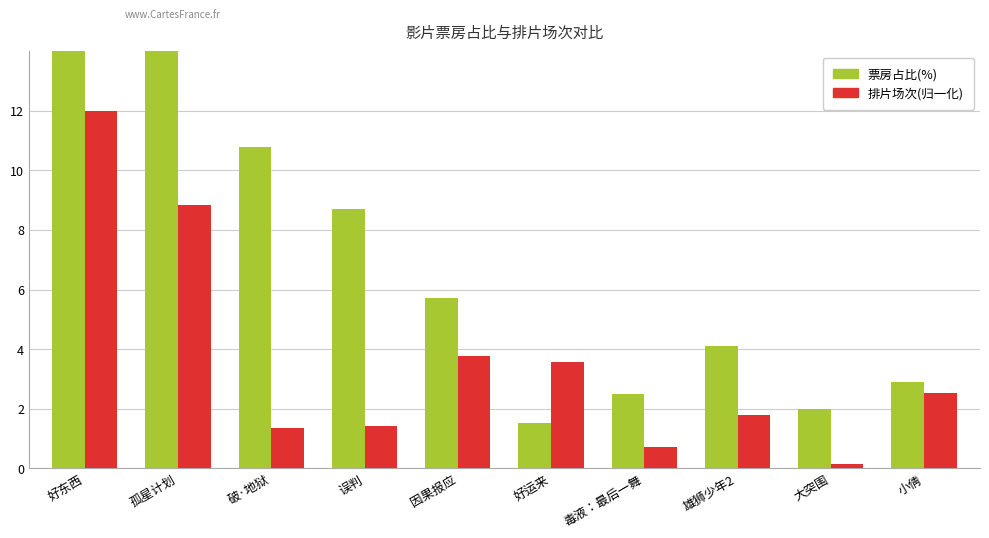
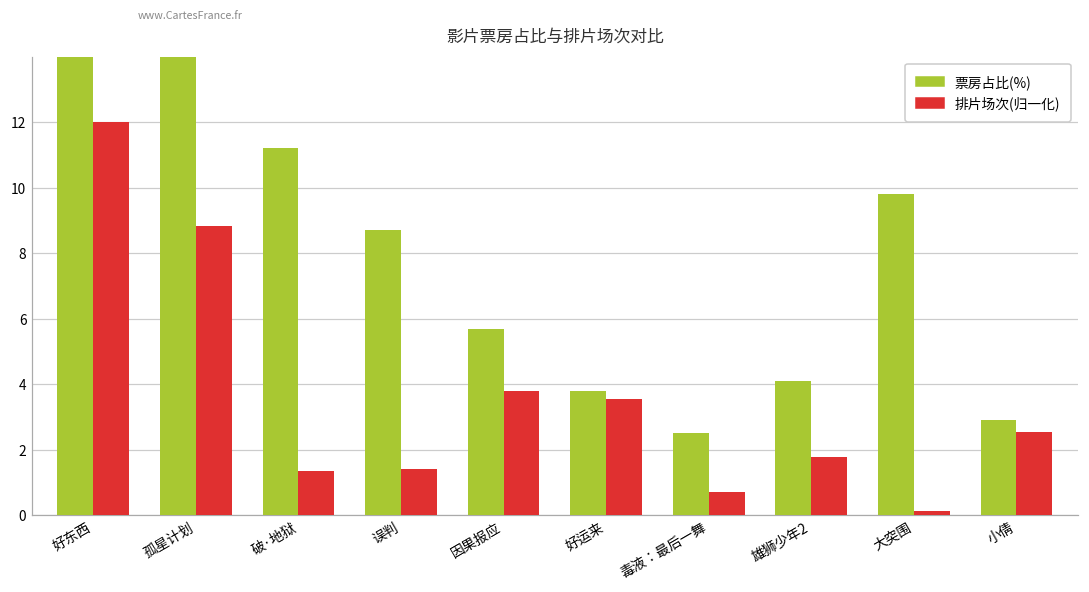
  {
    "票房占比(%)": {
-     "破·地狱": 10.8,
+     "破·地狱": 11.2,
      "误判": 8.7,
      "因果报应": 5.7,
-     "好运来": 1.5,
+     "好运来": 3.8,
      "毒液：最后一舞": 2.5,
      "雄狮少年2": 4.1,
-     "大突围": 2.0,
+     "大突围": 9.8,
      "小倩": 2.9
    }
  }
